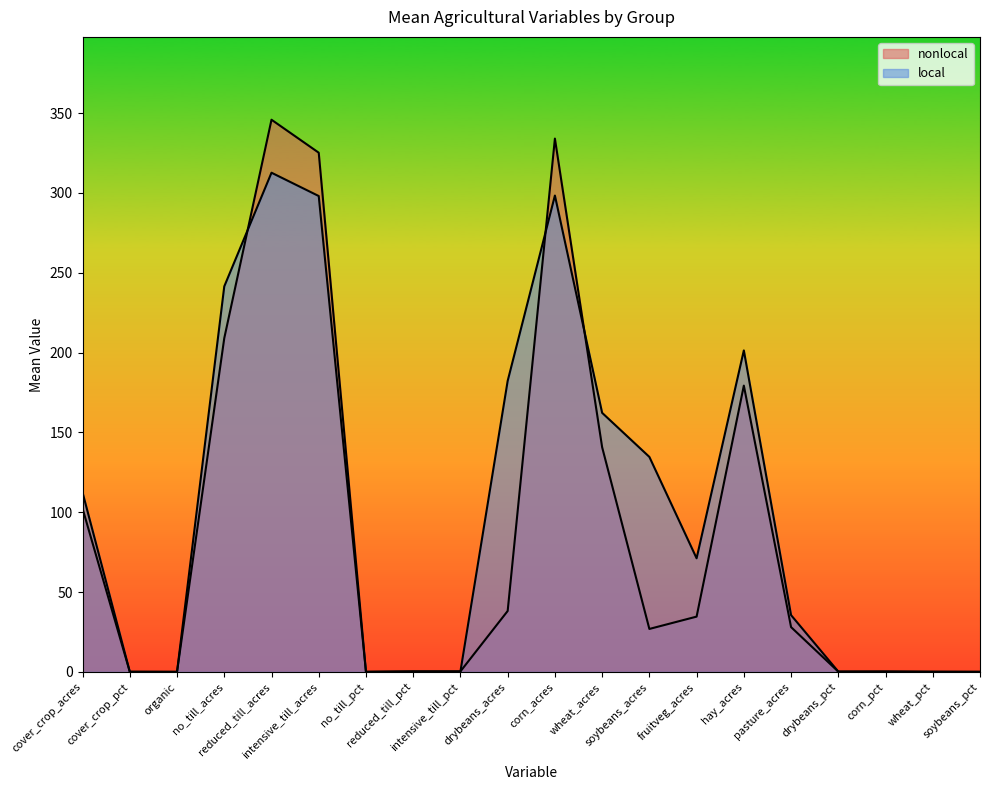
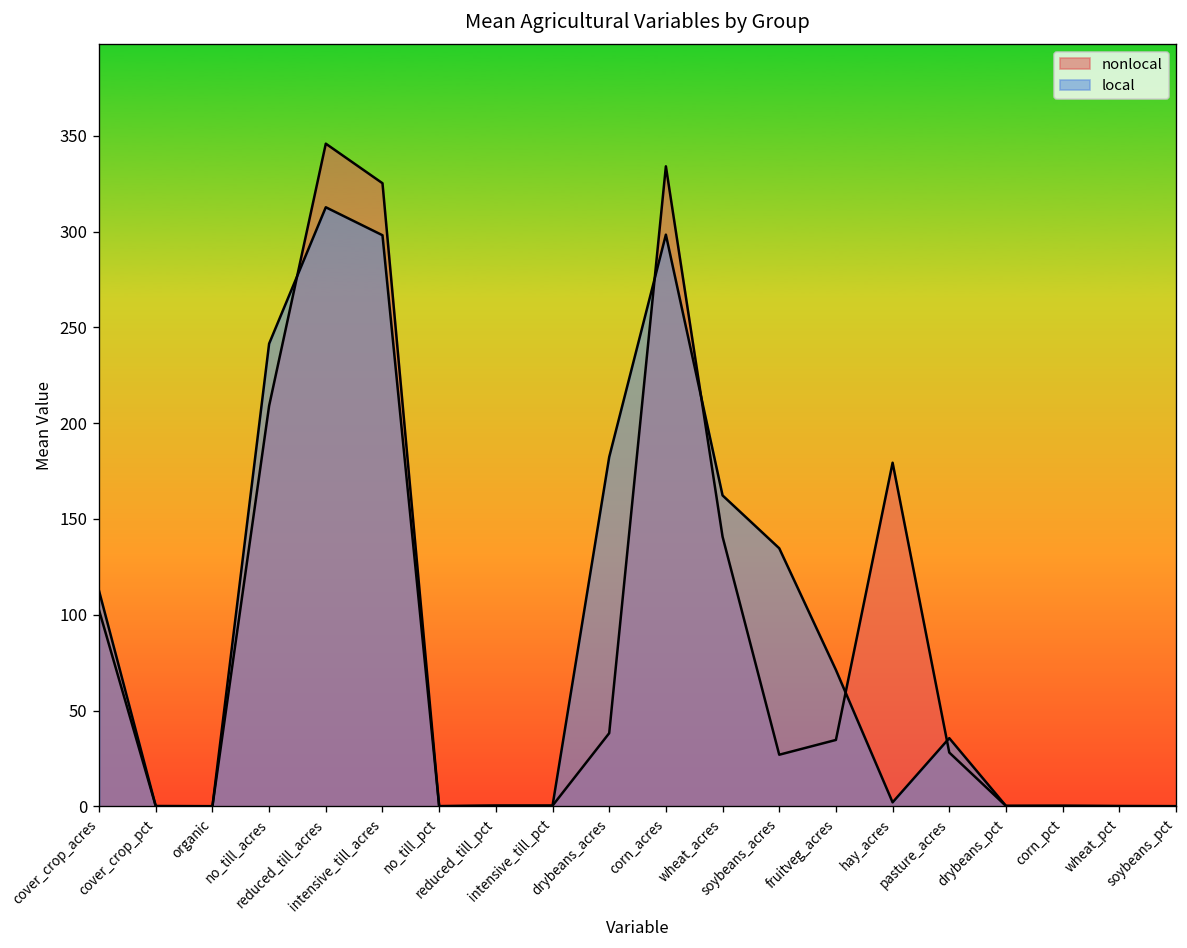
  {
    "nonlocal": {
      "cover_crop_acres": 102,
      "no_till_acres": 209,
      "reduced_till_acres": 346,
      "intensive_till_acres": 325,
      "drybeans_acres": 38,
      "corn_acres": 334,
      "wheat_acres": 141,
      "soybeans_acres": 27,
      "fruitveg_acres": 35,
      "hay_acres": 179,
      "pasture_acres": 28
    },
    "local": {
      "cover_crop_acres": 112,
      "no_till_acres": 242,
      "reduced_till_acres": 313,
      "intensive_till_acres": 298,
      "drybeans_acres": 182,
      "corn_acres": 298,
      "wheat_acres": 162,
      "soybeans_acres": 135,
      "fruitveg_acres": 71,
-     "hay_acres": 201,
+     "hay_acres": 2,
      "pasture_acres": 36
    }
  }
